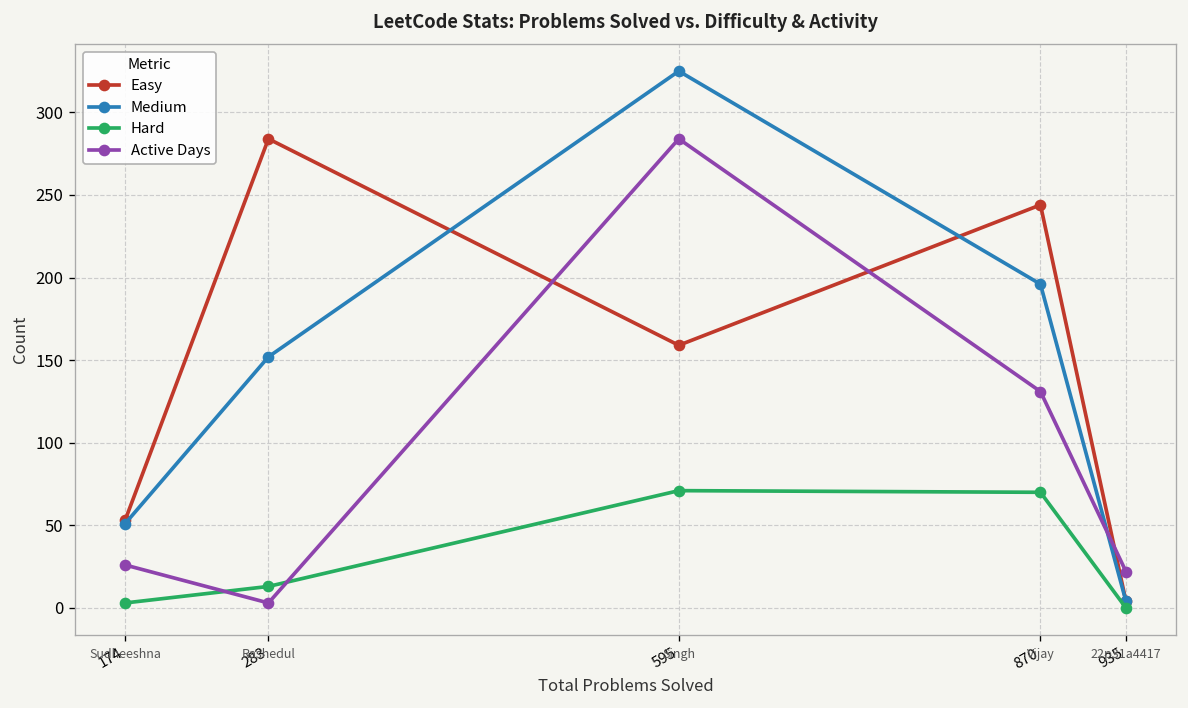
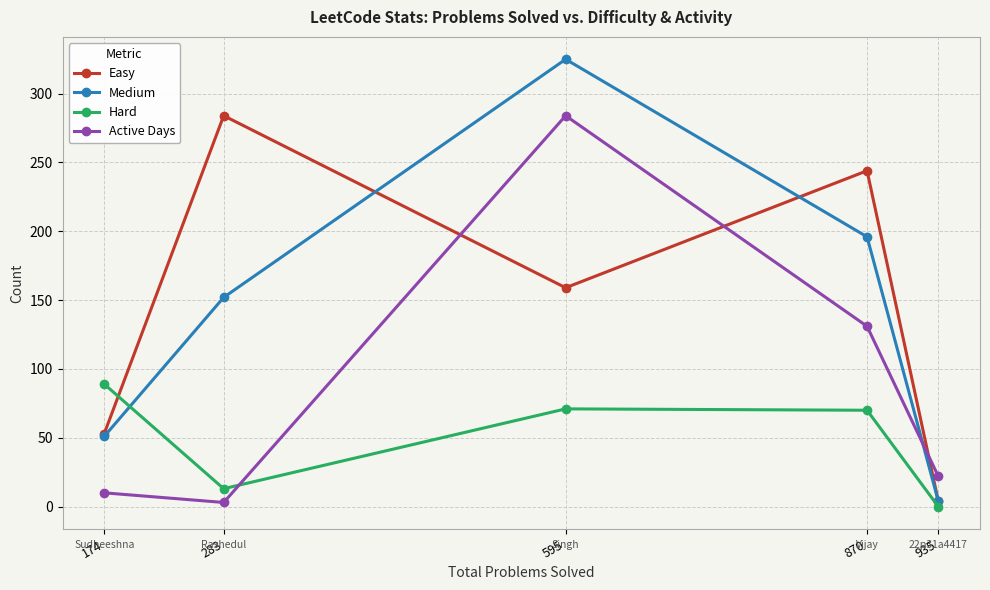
  {
    "Easy": {
      "174": 53,
      "283": 284,
      "595": 159,
      "870": 244
    },
    "Medium": {
      "174": 51,
      "283": 152,
      "595": 325,
      "870": 196
    },
    "Hard": {
-     "174": 3,
+     "174": 89,
      "283": 13,
      "595": 71,
      "870": 70,
      "935": 0
    },
    "Active Days": {
-     "174": 26,
+     "174": 10,
      "283": 3,
      "595": 284,
      "870": 131,
      "935": 22
    }
  }
